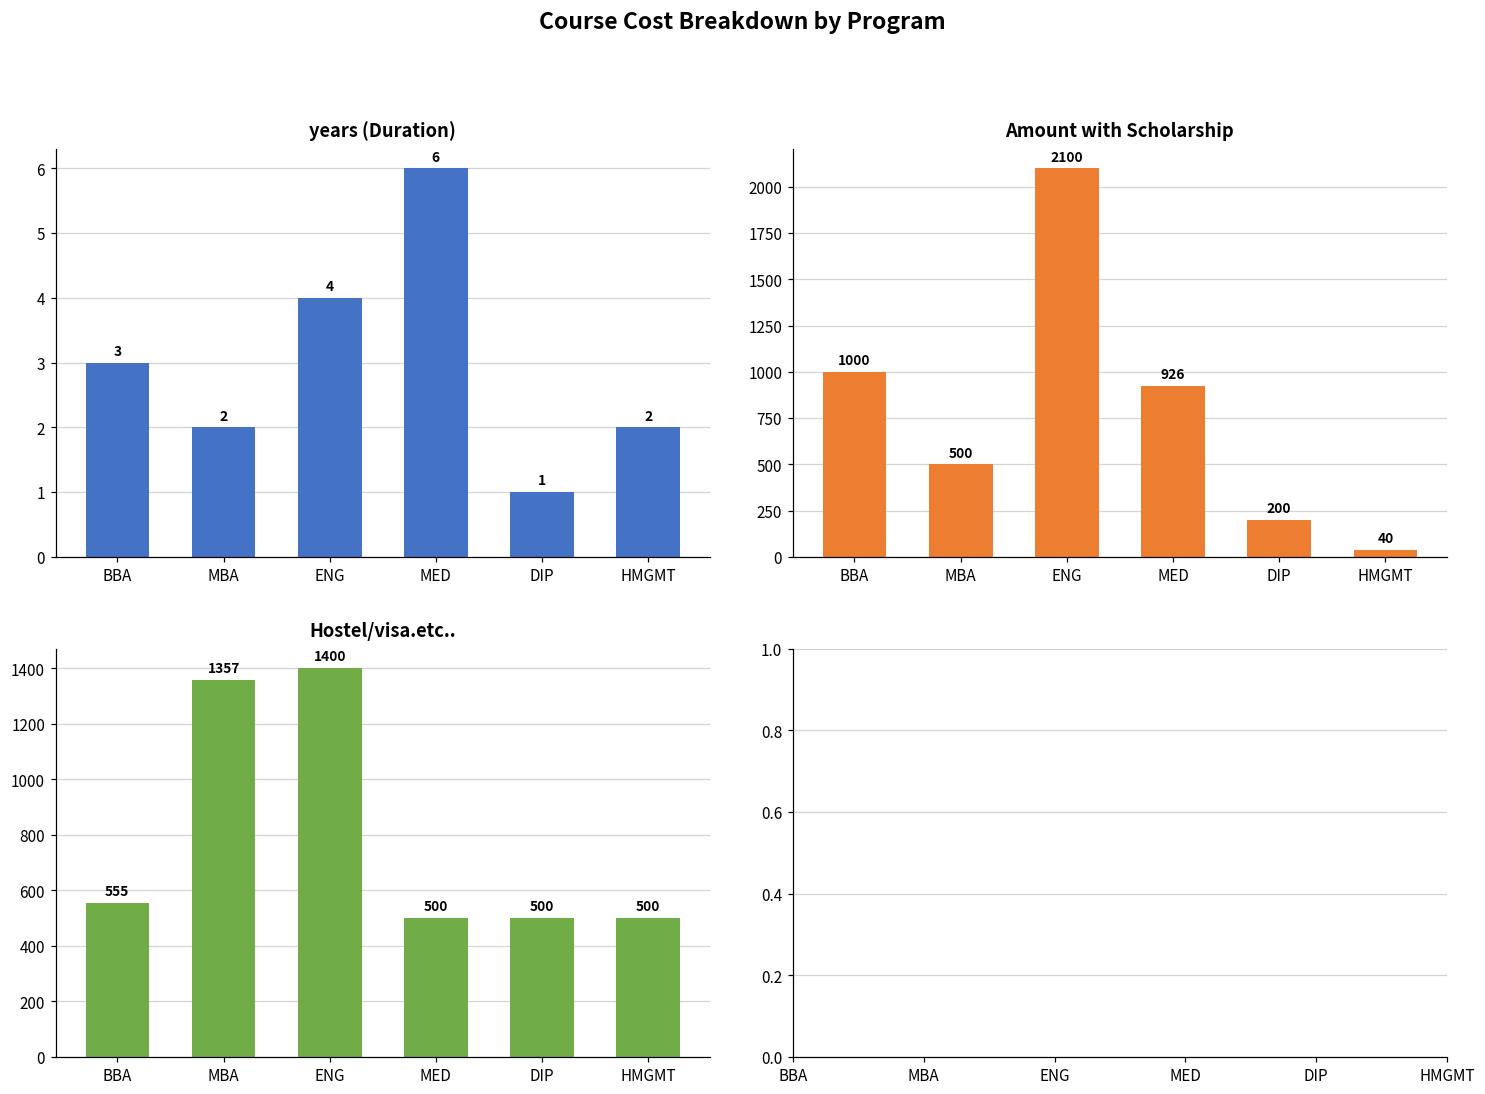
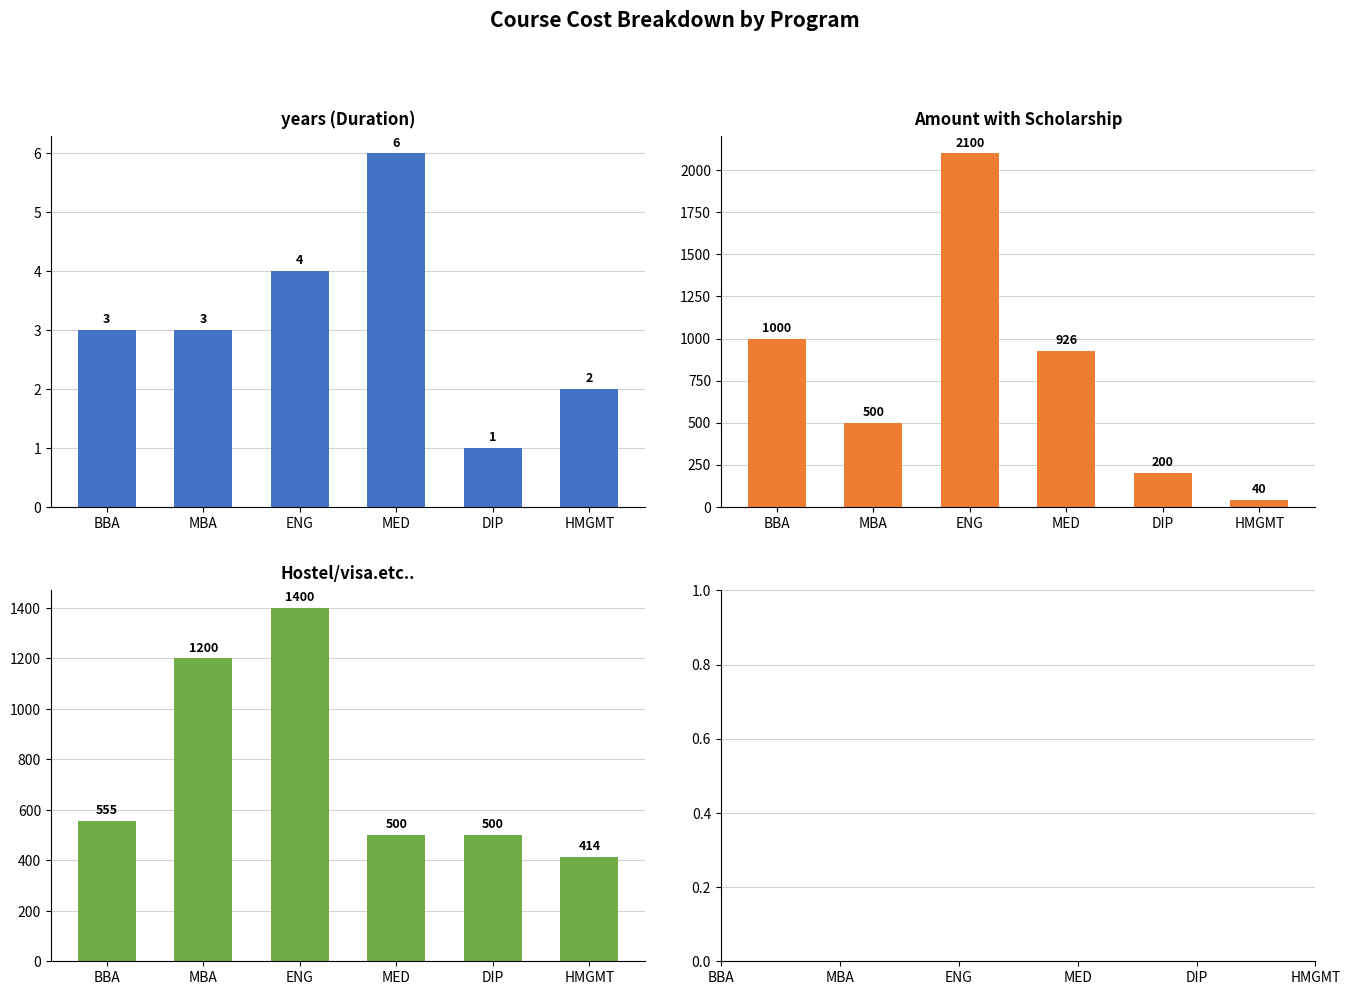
  {
    "years (Duration)": {
      "BBA": 3,
-     "MBA": 2,
+     "MBA": 3,
      "ENG": 4,
      "MED": 6,
      "DIP": 1,
      "HMGMT": 2
    },
    "Amount with Scholarship": {
      "BBA": 1000,
      "MBA": 500,
      "ENG": 2100,
      "MED": 926,
      "DIP": 200,
      "HMGMT": 40
    },
    "Hostel/visa.etc..": {
      "BBA": 555,
-     "MBA": 1357,
+     "MBA": 1200,
      "ENG": 1400,
      "MED": 500,
      "DIP": 500,
-     "HMGMT": 500
+     "HMGMT": 414
    }
  }
